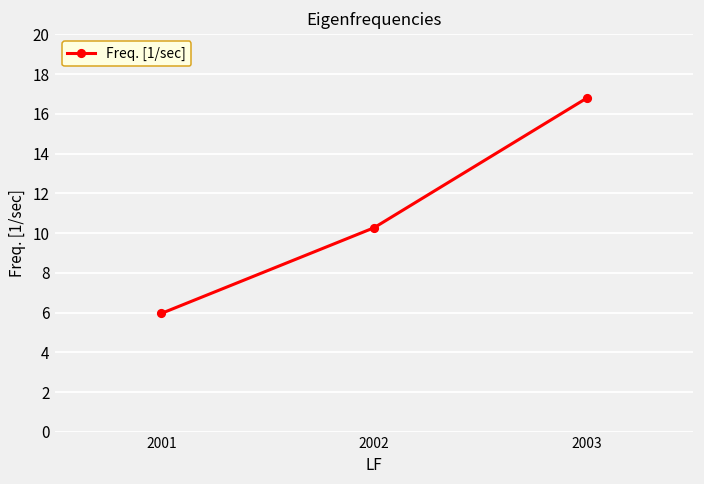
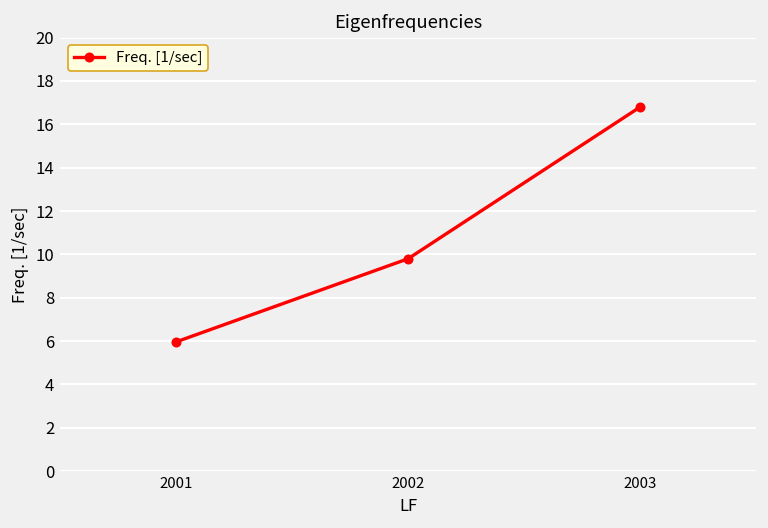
  {
    "2001": 6.0,
-   "2002": 10.3,
+   "2002": 9.8,
    "2003": 16.8
  }
